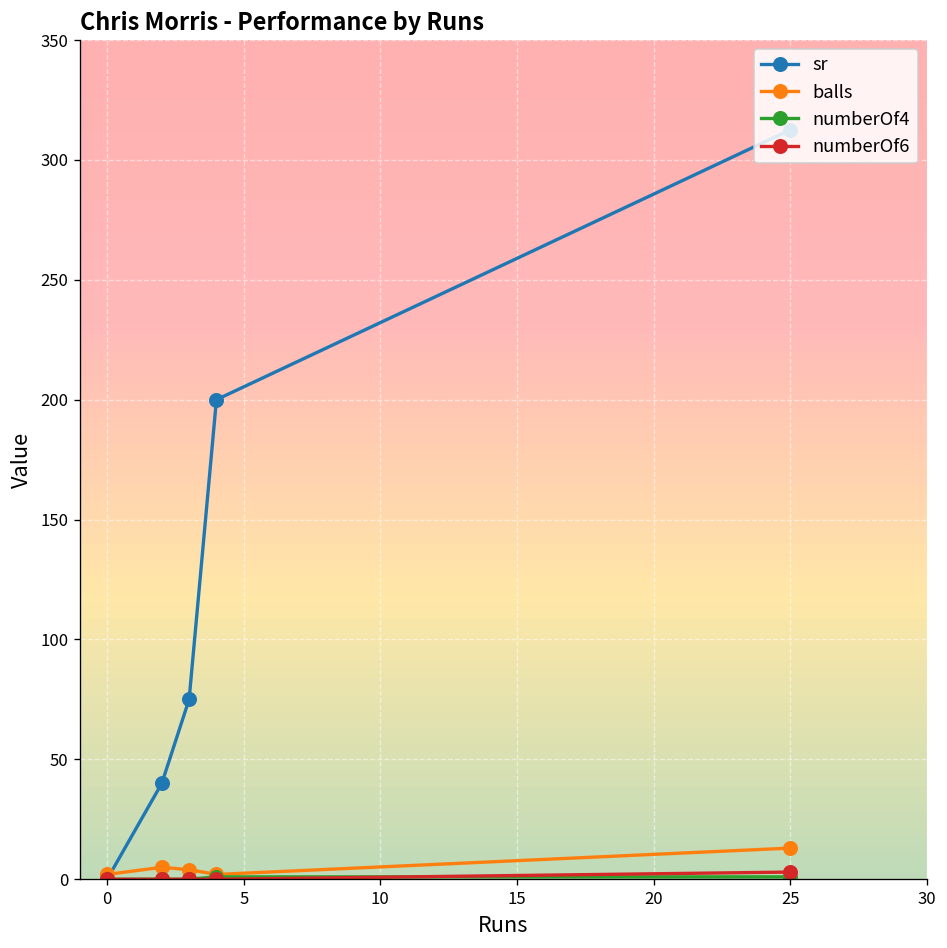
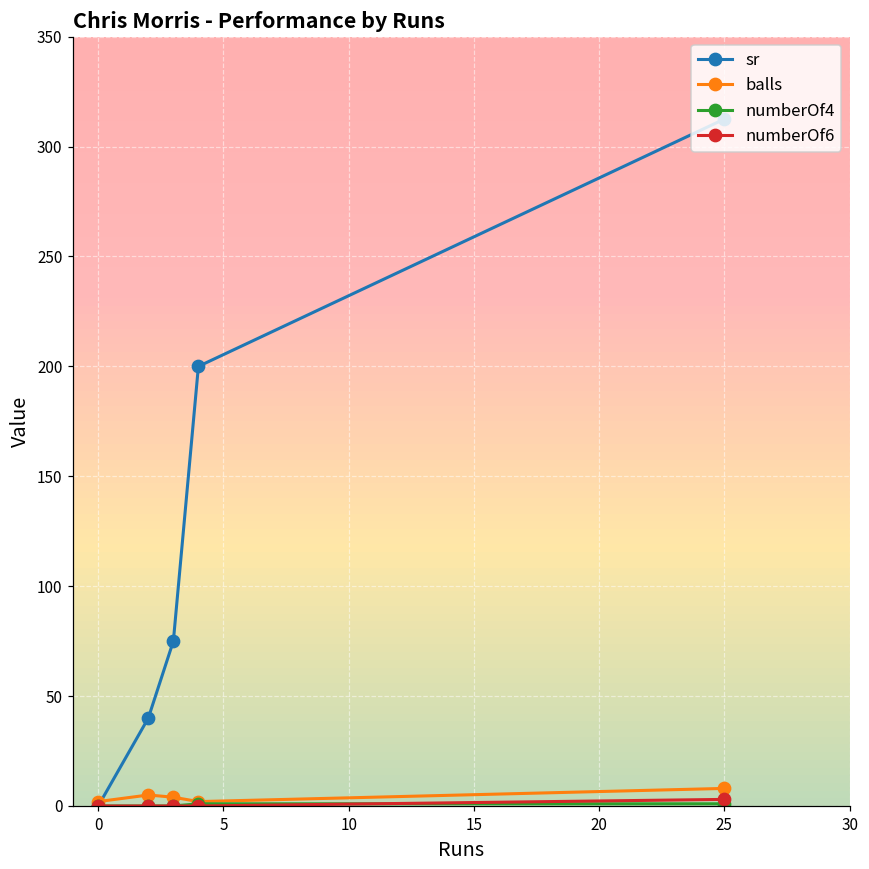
  {
    "balls": {
      "0": 2,
-     "25": 13
+     "25": 8
    },
    "numberOf4": {
      "25": 1
    },
    "numberOf6": {
      "25": 3
    }
  }
